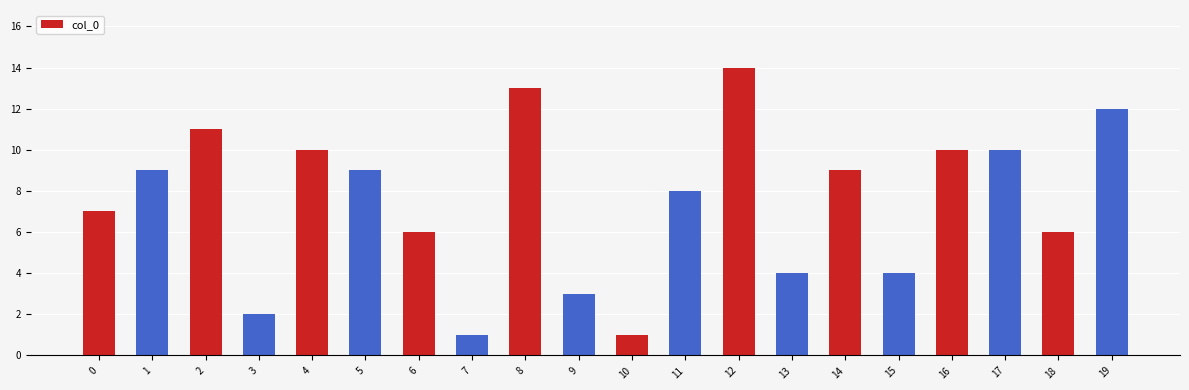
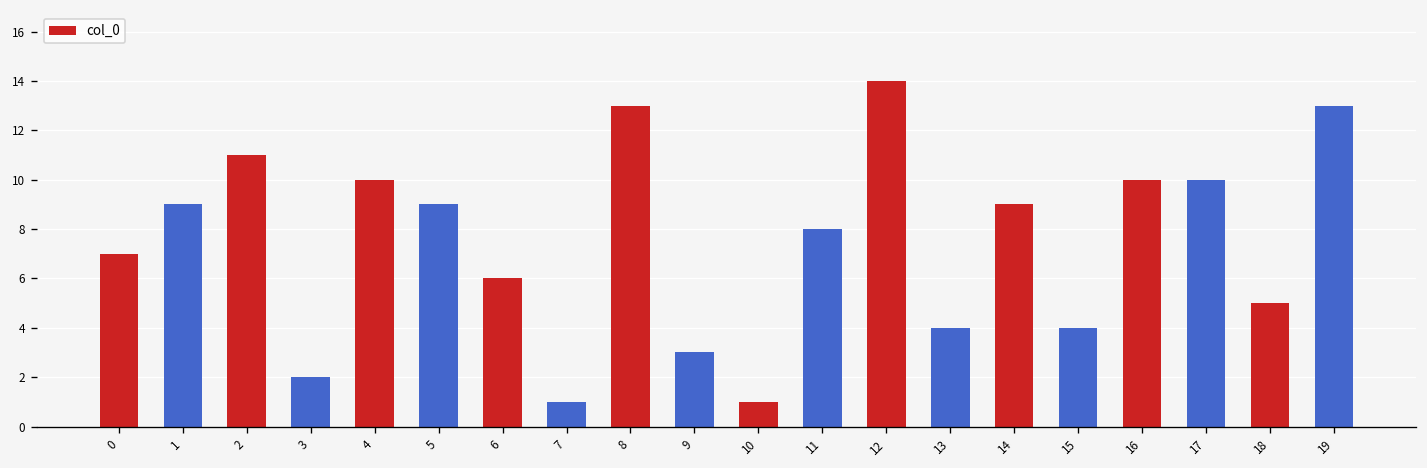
  {
    "0": 7,
    "1": 9,
    "2": 11,
    "3": 2,
    "4": 10,
    "5": 9,
    "6": 6,
    "7": 1,
    "8": 13,
    "9": 3,
    "10": 1,
    "11": 8,
    "12": 14,
    "13": 4,
    "14": 9,
    "15": 4,
    "16": 10,
    "17": 10,
-   "18": 6,
-   "19": 12
+   "18": 5,
+   "19": 13
  }
